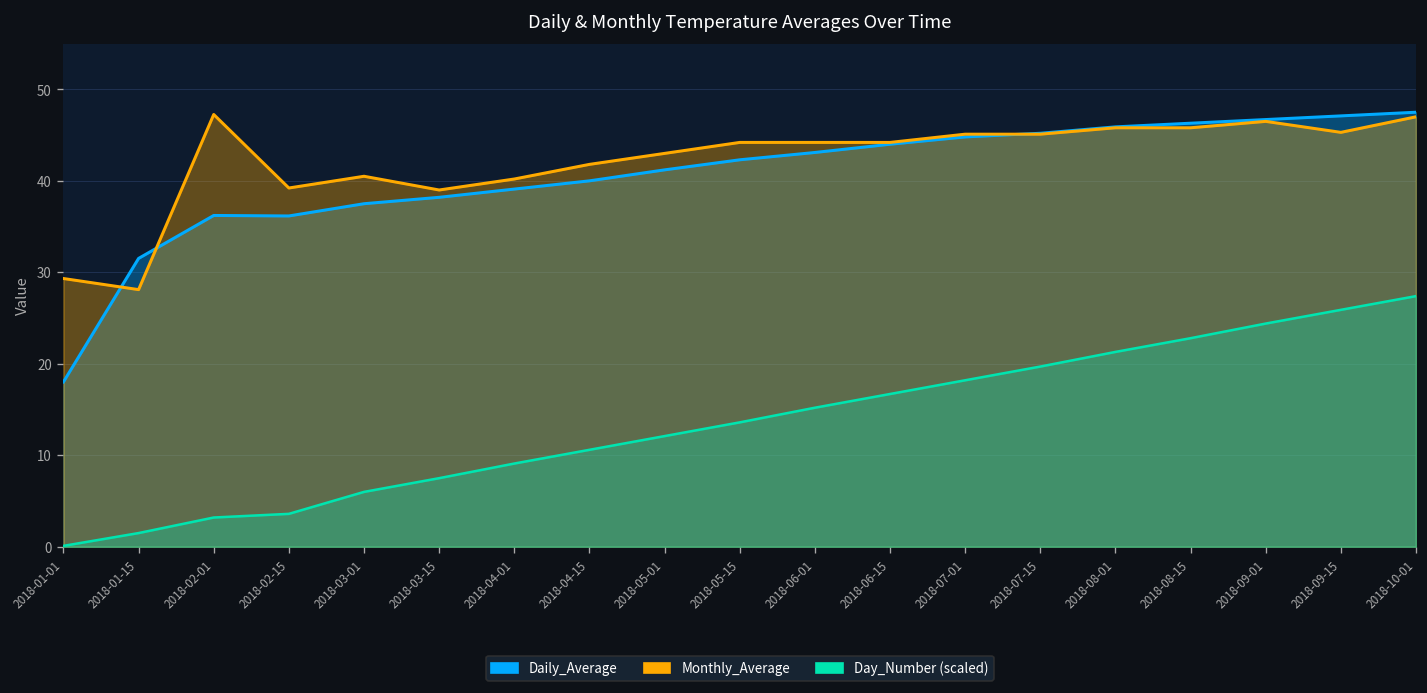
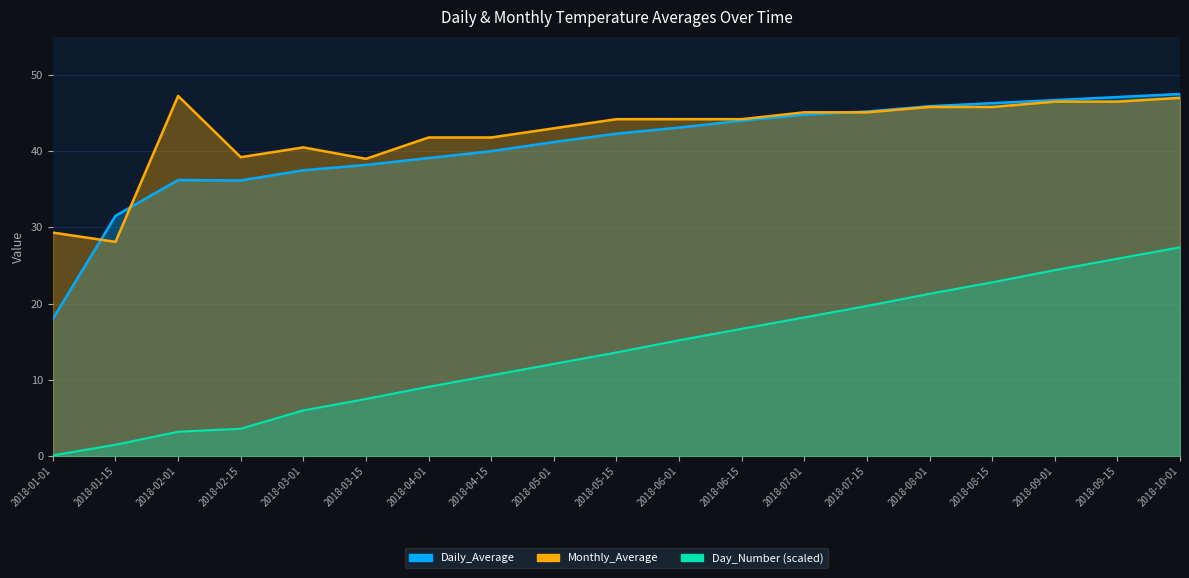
  {
    "Monthly_Average": {
      "2018-01-01": 29,
      "2018-01-15": 28,
      "2018-02-01": 47,
      "2018-02-15": 39,
      "2018-03-01": 41,
      "2018-03-15": 39,
-     "2018-04-01": 40,
+     "2018-04-01": 42,
      "2018-04-15": 42,
      "2018-05-01": 43,
      "2018-05-15": 44,
      "2018-06-01": 44,
      "2018-08-15": 46,
-     "2018-09-15": 45,
+     "2018-09-15": 47,
      "2018-10-01": 47
    }
  }
